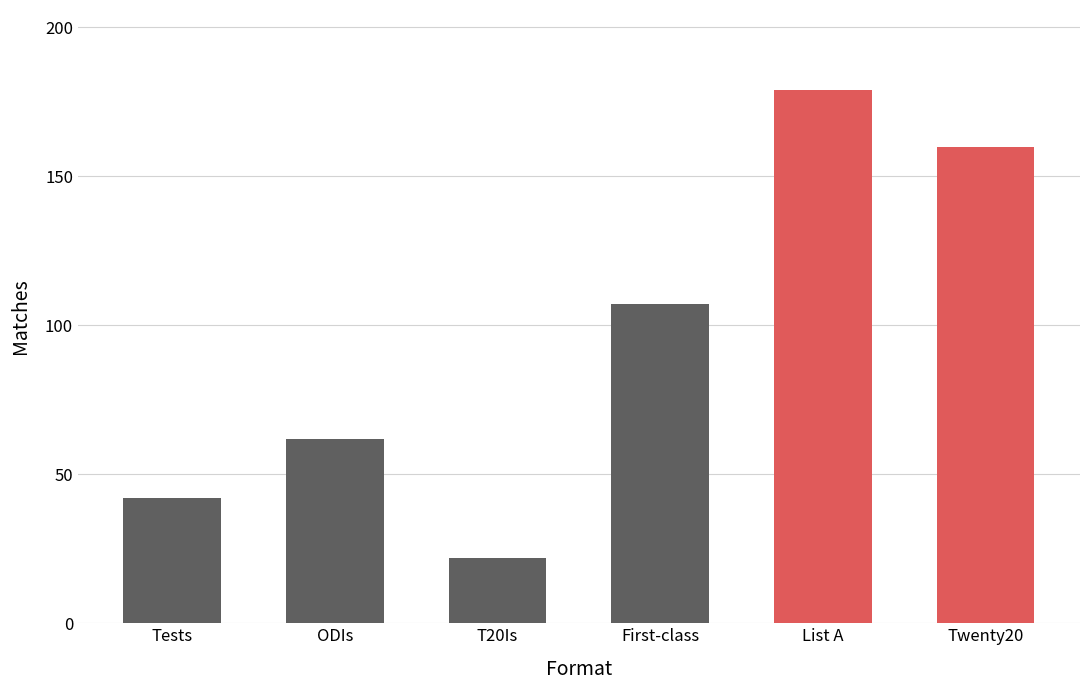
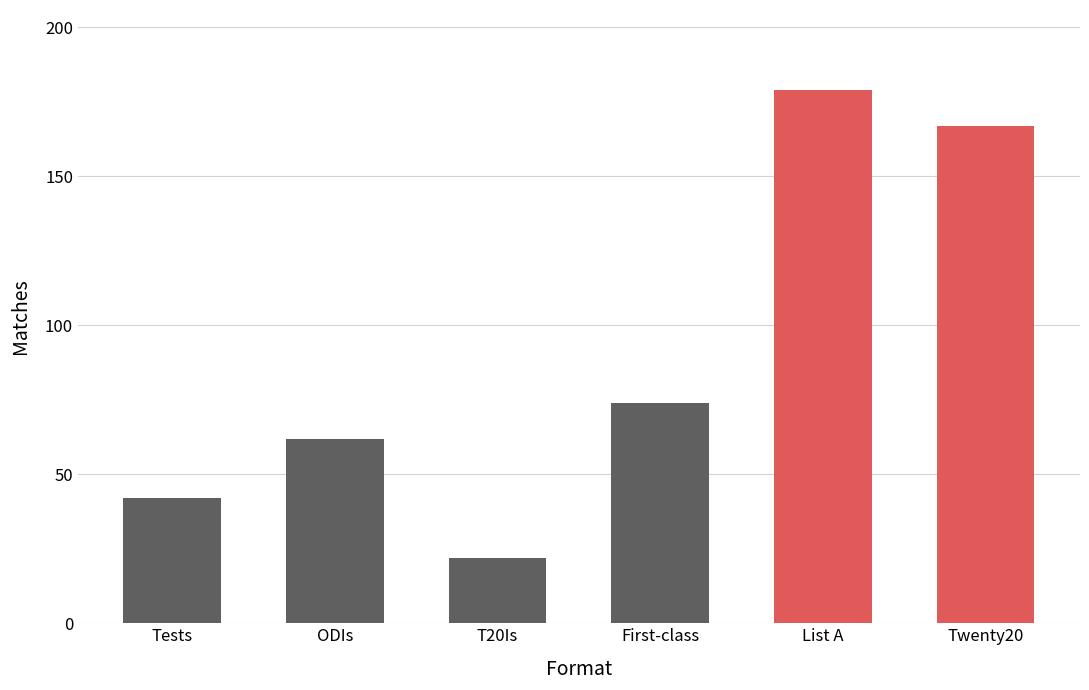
  {
    "Tests": 42,
    "ODIs": 62,
    "T20Is": 22,
-   "First-class": 107,
+   "First-class": 74,
    "List A": 179,
-   "Twenty20": 160
+   "Twenty20": 167
  }
